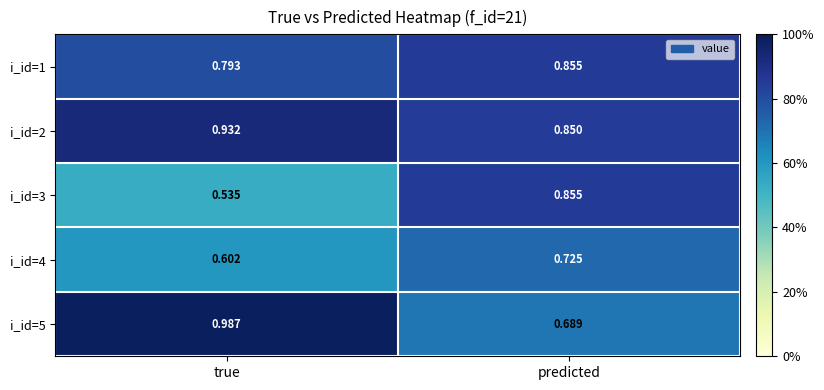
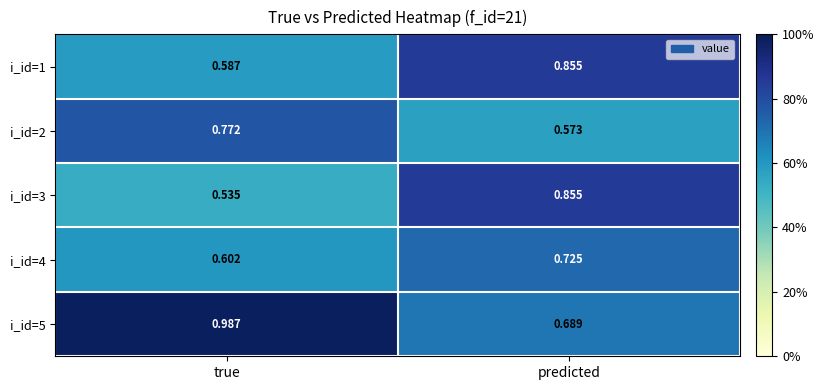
  {
    "i_id=1": {
-     "true": 0.793,
+     "true": 0.587,
      "predicted": 0.855
    },
    "i_id=2": {
-     "true": 0.932,
-     "predicted": 0.850
+     "true": 0.772,
+     "predicted": 0.573
    },
    "i_id=3": {
      "true": 0.535,
      "predicted": 0.855
    },
    "i_id=4": {
      "true": 0.602,
      "predicted": 0.725
    },
    "i_id=5": {
      "true": 0.987,
      "predicted": 0.689
    }
  }
